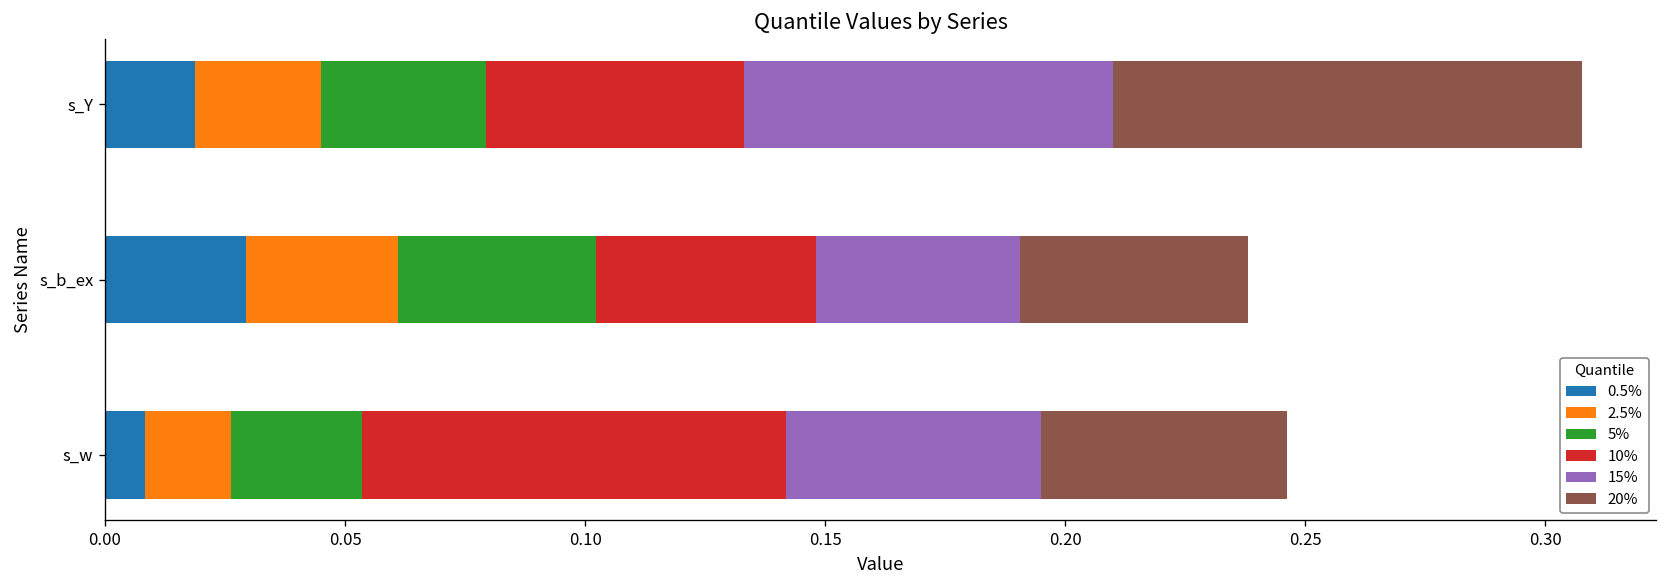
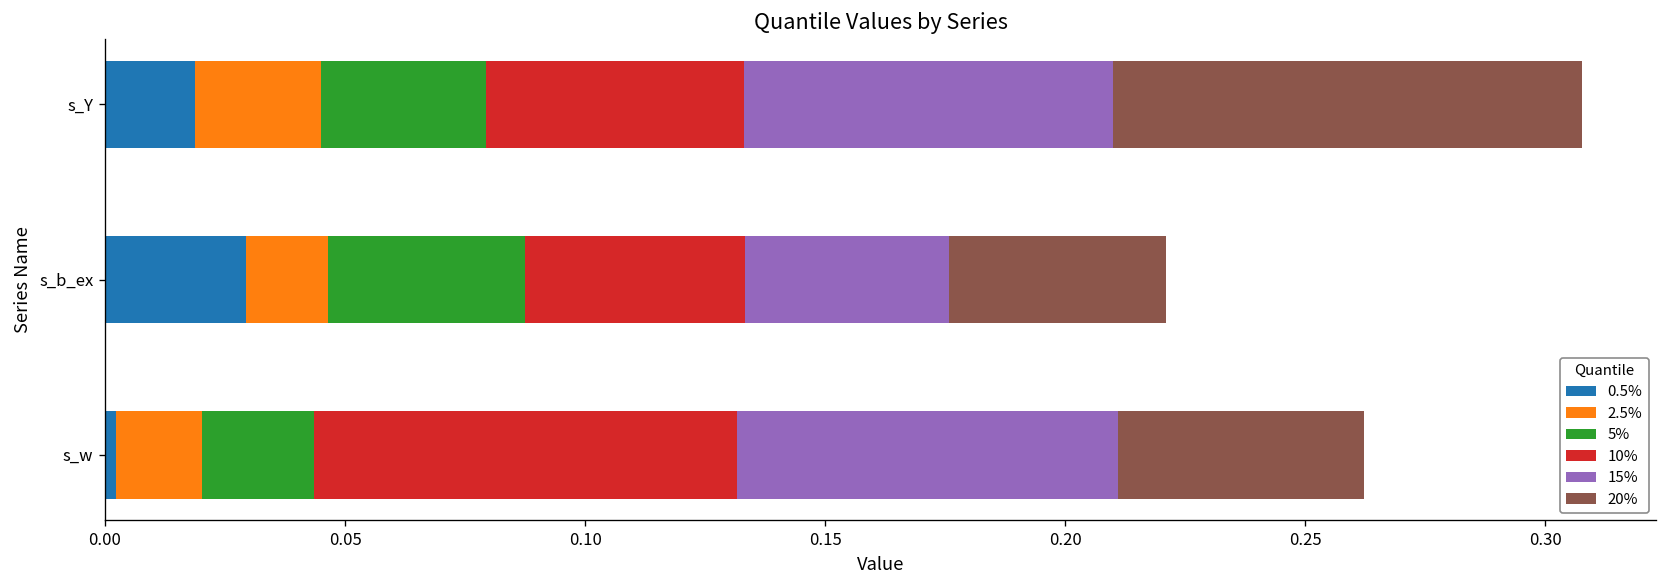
  {
    "0.5%": {
      "s_Y": 0.019,
      "s_b_ex": 0.029,
-     "s_w": 0.008
+     "s_w": 0.002
    },
    "2.5%": {
      "s_Y": 0.026,
-     "s_b_ex": 0.032,
+     "s_b_ex": 0.017,
      "s_w": 0.018
    },
    "5%": {
      "s_Y": 0.034,
      "s_b_ex": 0.041,
-     "s_w": 0.027
+     "s_w": 0.023
    },
    "10%": {
      "s_Y": 0.054,
      "s_b_ex": 0.046,
      "s_w": 0.088
    },
    "15%": {
      "s_Y": 0.077,
      "s_b_ex": 0.043,
-     "s_w": 0.053
+     "s_w": 0.079
    },
    "20%": {
      "s_Y": 0.098,
-     "s_b_ex": 0.048,
+     "s_b_ex": 0.045,
      "s_w": 0.051
    }
  }
